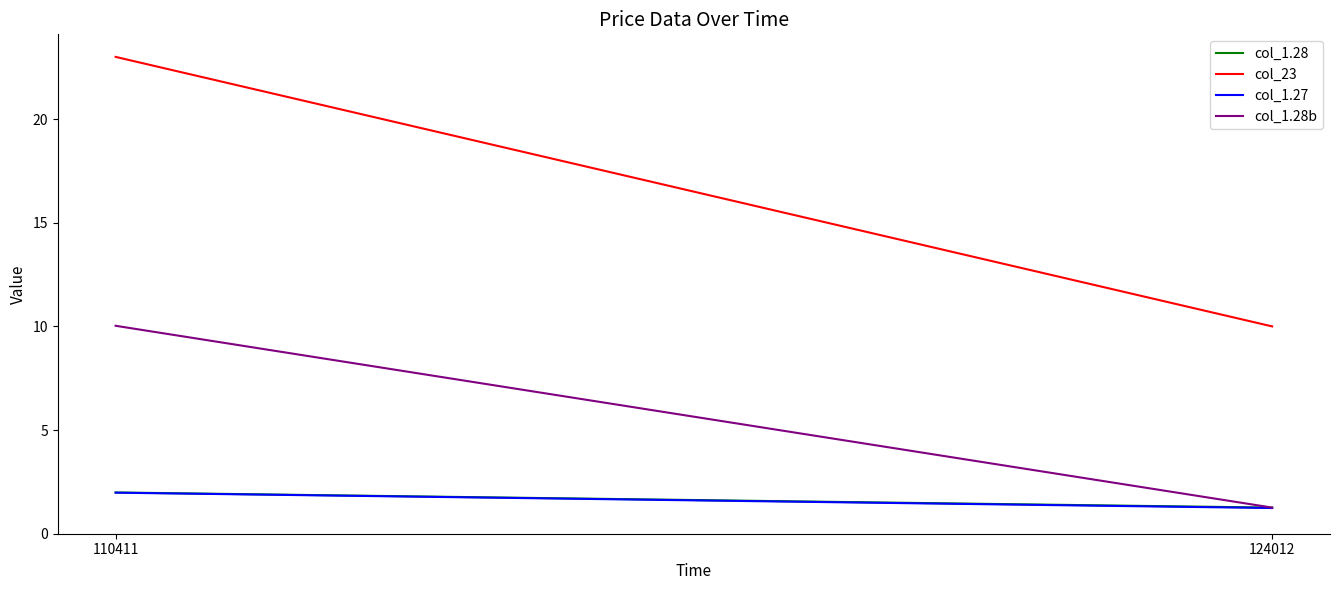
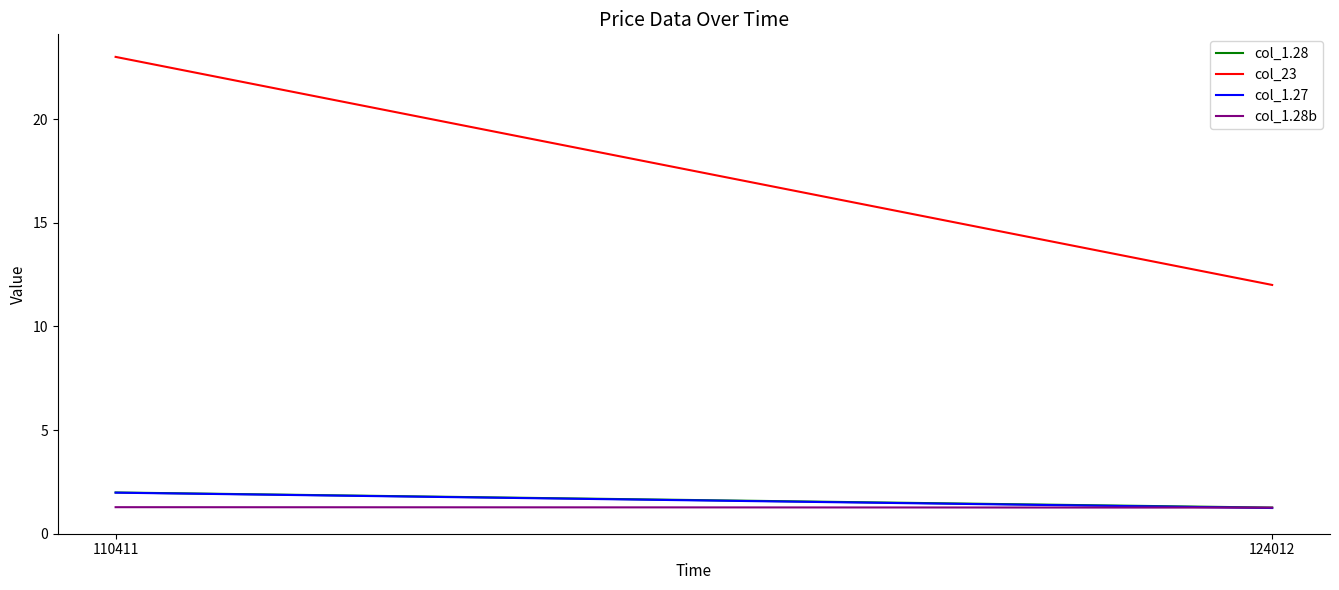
  {
    "col_23": {
      "110411": 23,
-     "124012": 10
+     "124012": 12
    },
    "col_1.28b": {
-     "110411": 10.0
+     "110411": 1.3
    }
  }
